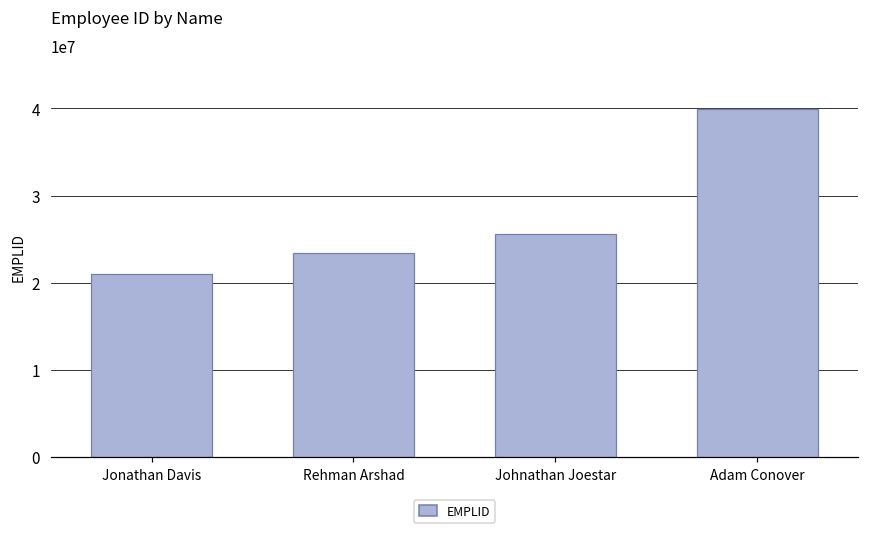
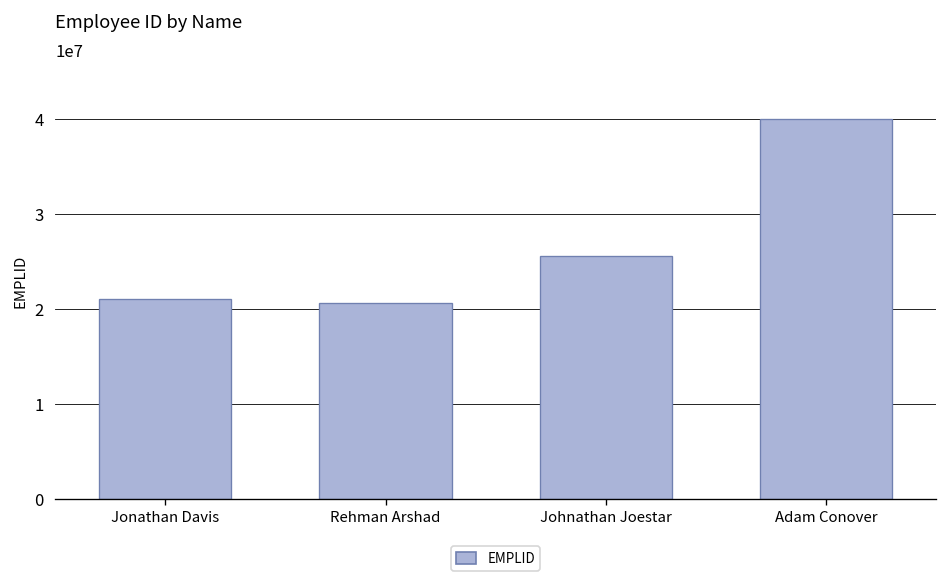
  {
    "Jonathan Davis": 21000000,
-   "Rehman Arshad": 23000000,
+   "Rehman Arshad": 21000000,
    "Johnathan Joestar": 26000000,
    "Adam Conover": 40000000
  }
